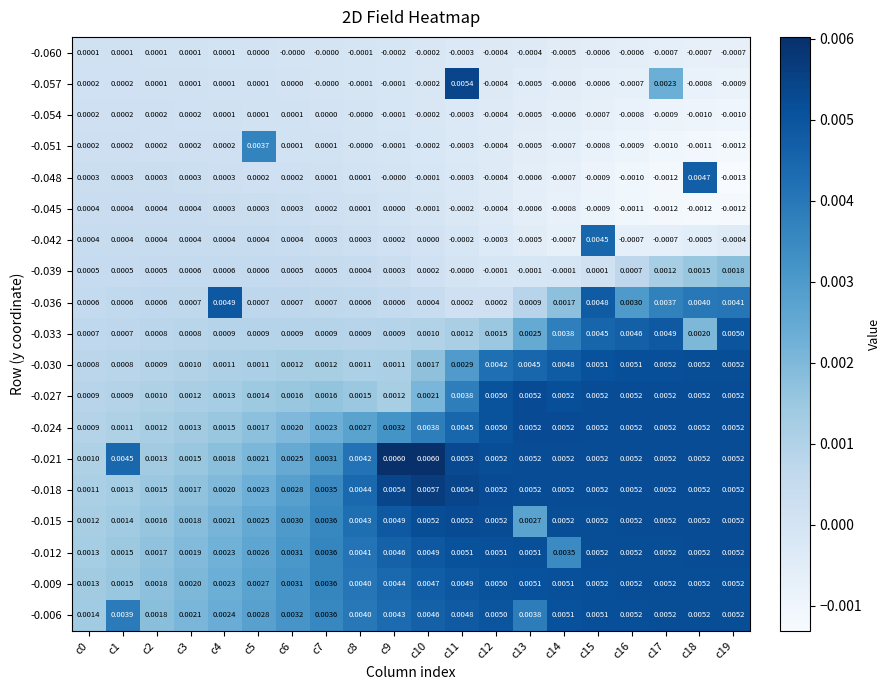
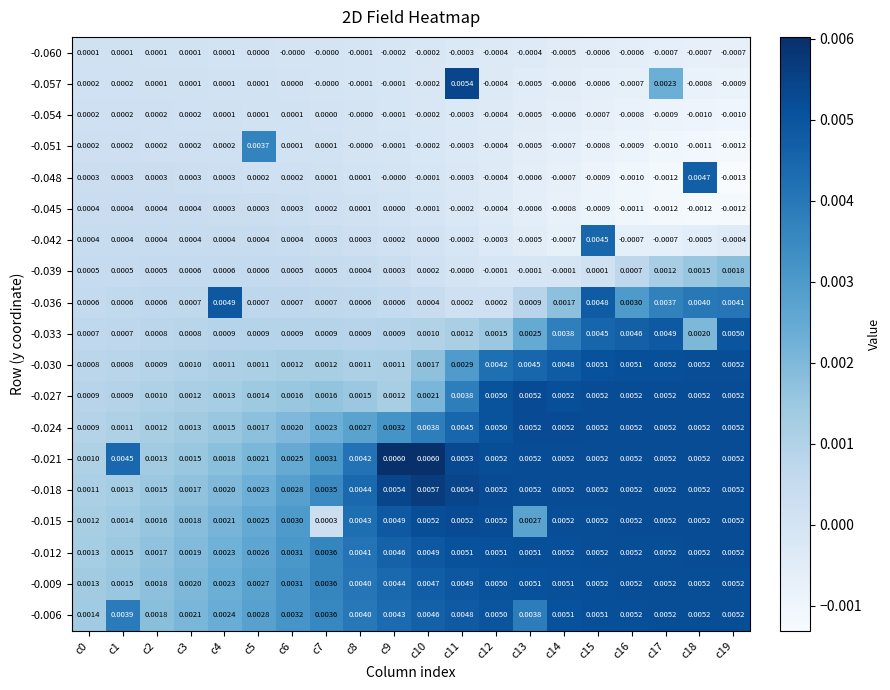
  {
    "-0.015": {
      "c0": 0.0012,
      "c1": 0.0014,
      "c2": 0.0016,
      "c3": 0.0018,
      "c4": 0.0021,
      "c5": 0.0025,
      "c6": 0.0030,
-     "c7": 0.0036,
+     "c7": 0.0003,
      "c8": 0.0043,
      "c9": 0.0049,
      "c10": 0.0052,
      "c11": 0.0052,
      "c12": 0.0052,
      "c13": 0.0027,
      "c14": 0.0052,
      "c15": 0.0052,
      "c16": 0.0052,
      "c17": 0.0052,
      "c18": 0.0052,
      "c19": 0.0052
    },
    "-0.012": {
      "c0": 0.0013,
      "c1": 0.0015,
      "c2": 0.0017,
      "c3": 0.0019,
      "c4": 0.0023,
      "c5": 0.0026,
      "c6": 0.0031,
      "c7": 0.0036,
      "c8": 0.0041,
      "c9": 0.0046,
      "c10": 0.0049,
      "c11": 0.0051,
      "c12": 0.0051,
      "c13": 0.0051,
-     "c14": 0.0035,
+     "c14": 0.0052,
      "c15": 0.0052,
      "c16": 0.0052,
      "c17": 0.0052,
      "c18": 0.0052,
      "c19": 0.0052
    }
  }
